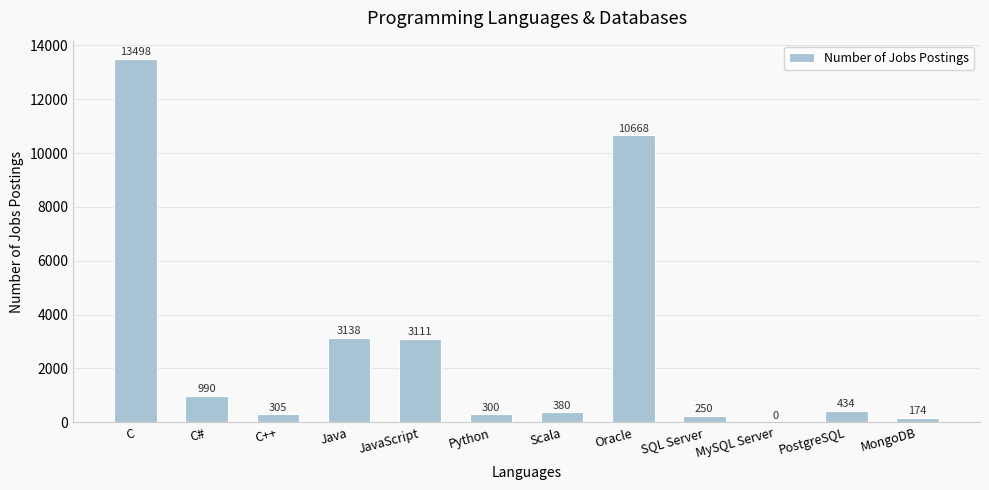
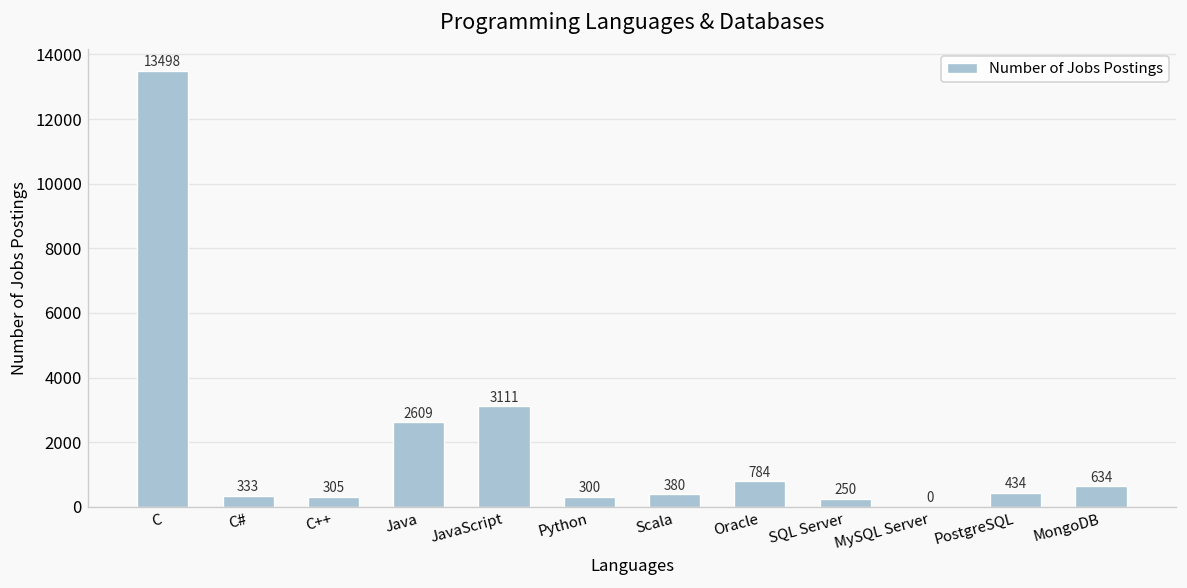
  {
    "C": 13498,
-   "C#": 990,
+   "C#": 333,
    "C++": 305,
-   "Java": 3138,
+   "Java": 2609,
    "JavaScript": 3111,
    "Python": 300,
    "Scala": 380,
-   "Oracle": 10668,
+   "Oracle": 784,
    "SQL Server": 250,
    "MySQL Server": 0,
    "PostgreSQL": 434,
-   "MongoDB": 174
+   "MongoDB": 634
  }
